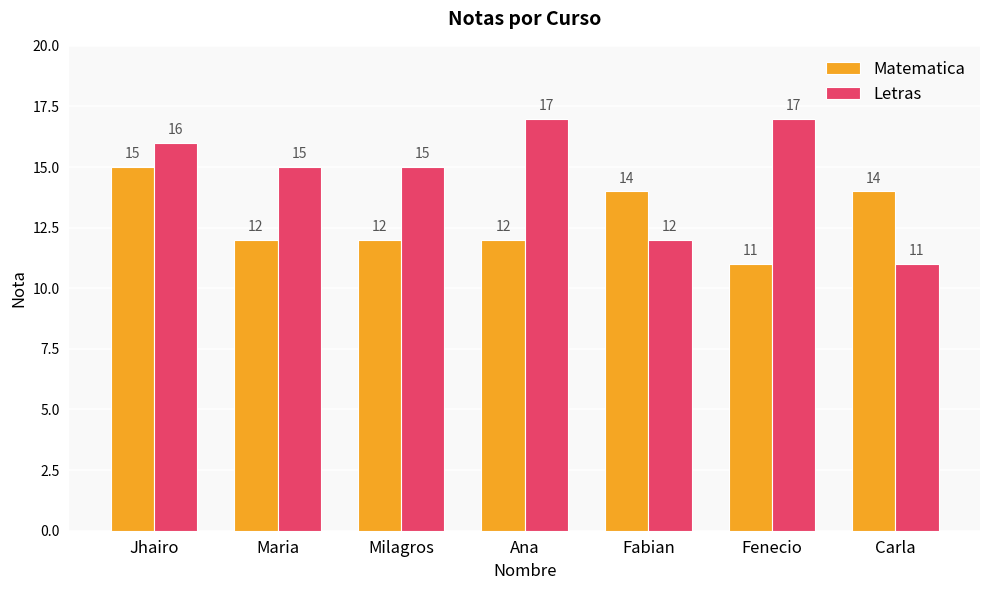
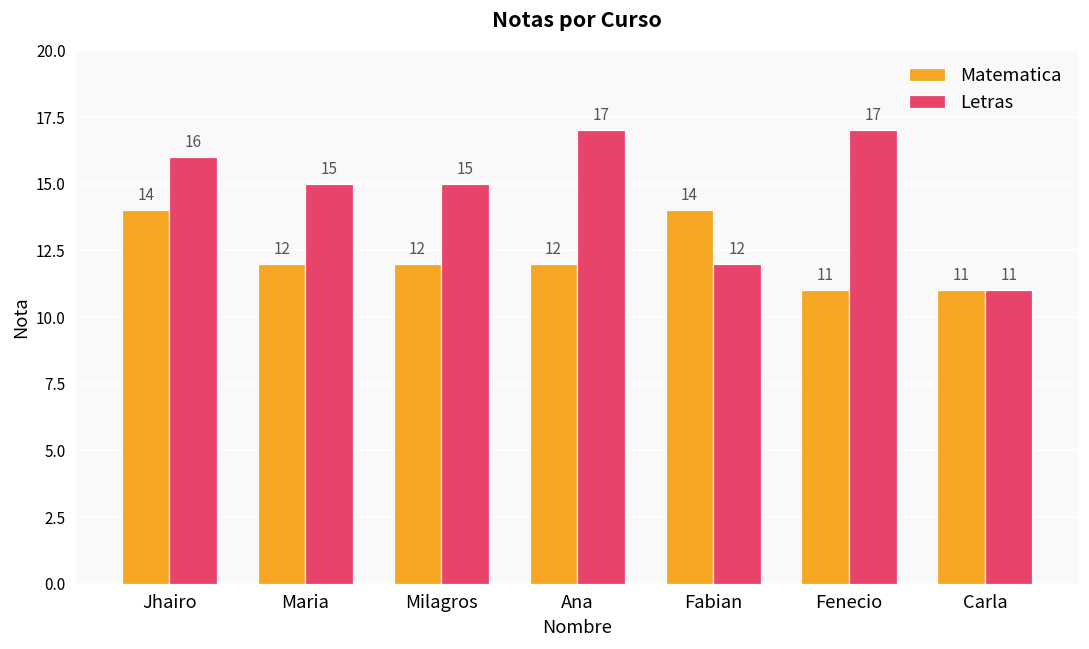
  {
    "Matematica": {
-     "Jhairo": 15,
+     "Jhairo": 14,
      "Maria": 12,
      "Milagros": 12,
      "Ana": 12,
      "Fabian": 14,
      "Fenecio": 11,
-     "Carla": 14
+     "Carla": 11
    },
    "Letras": {
      "Jhairo": 16,
      "Maria": 15,
      "Milagros": 15,
      "Ana": 17,
      "Fabian": 12,
      "Fenecio": 17,
      "Carla": 11
    }
  }
